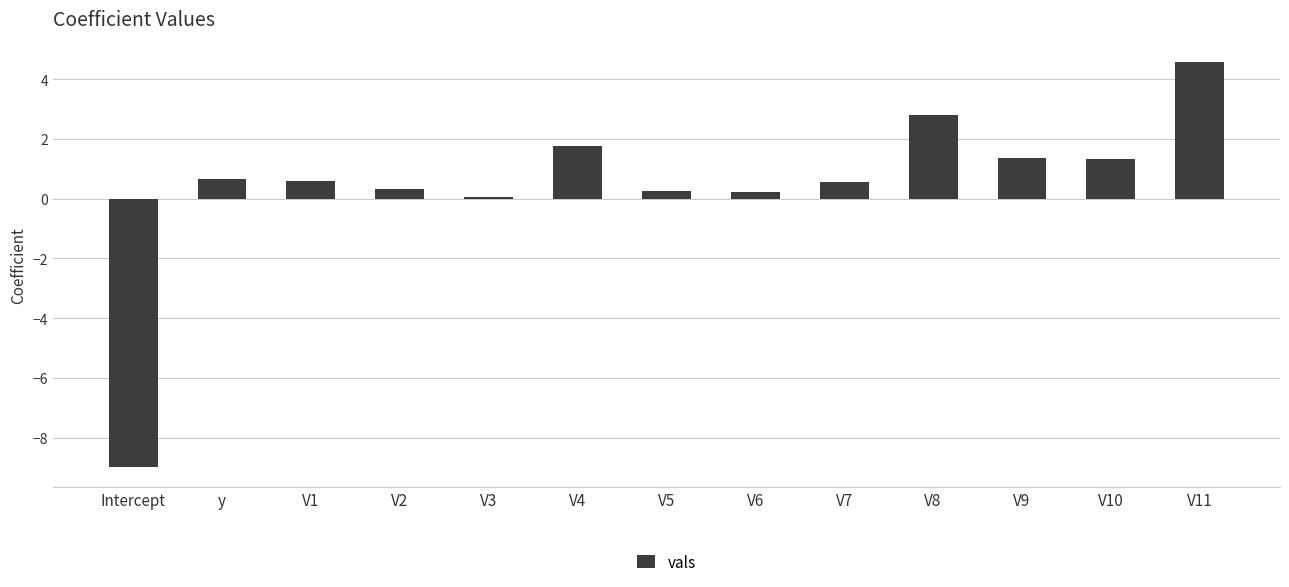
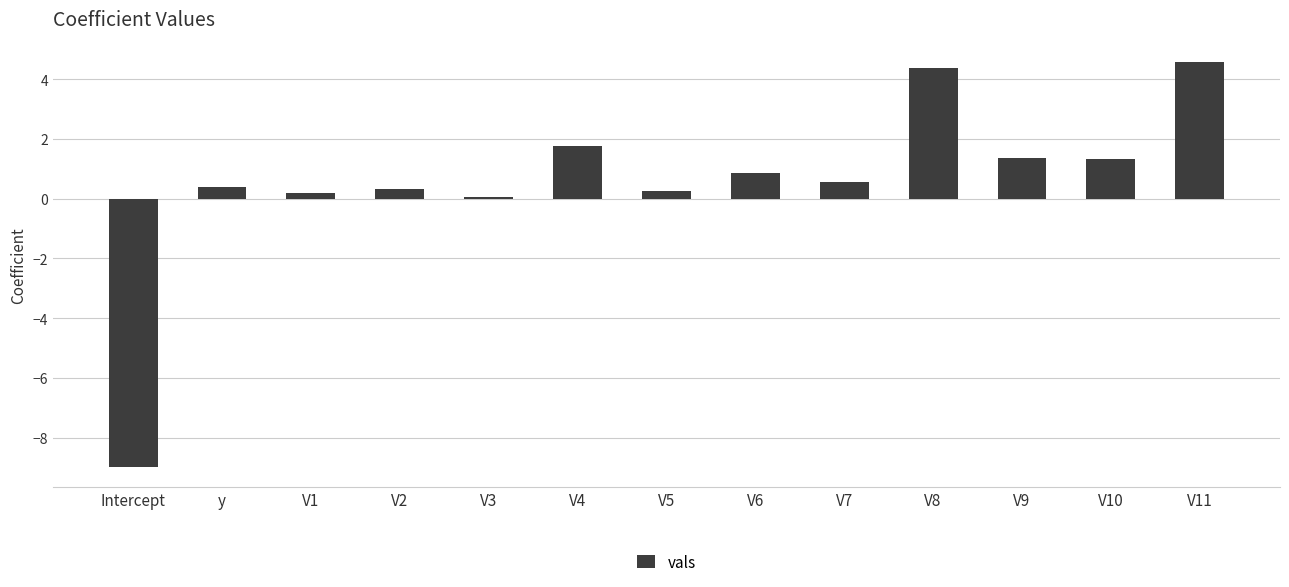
  {
    "Intercept": -9.0,
-   "y": 0.7,
-   "V1": 0.6,
+   "y": 0.4,
+   "V1": 0.2,
    "V2": 0.3,
    "V4": 1.8,
    "V5": 0.2,
-   "V6": 0.2,
+   "V6": 0.8,
    "V7": 0.5,
-   "V8": 2.8,
+   "V8": 4.4,
    "V9": 1.4,
    "V10": 1.3,
    "V11": 4.6
  }
